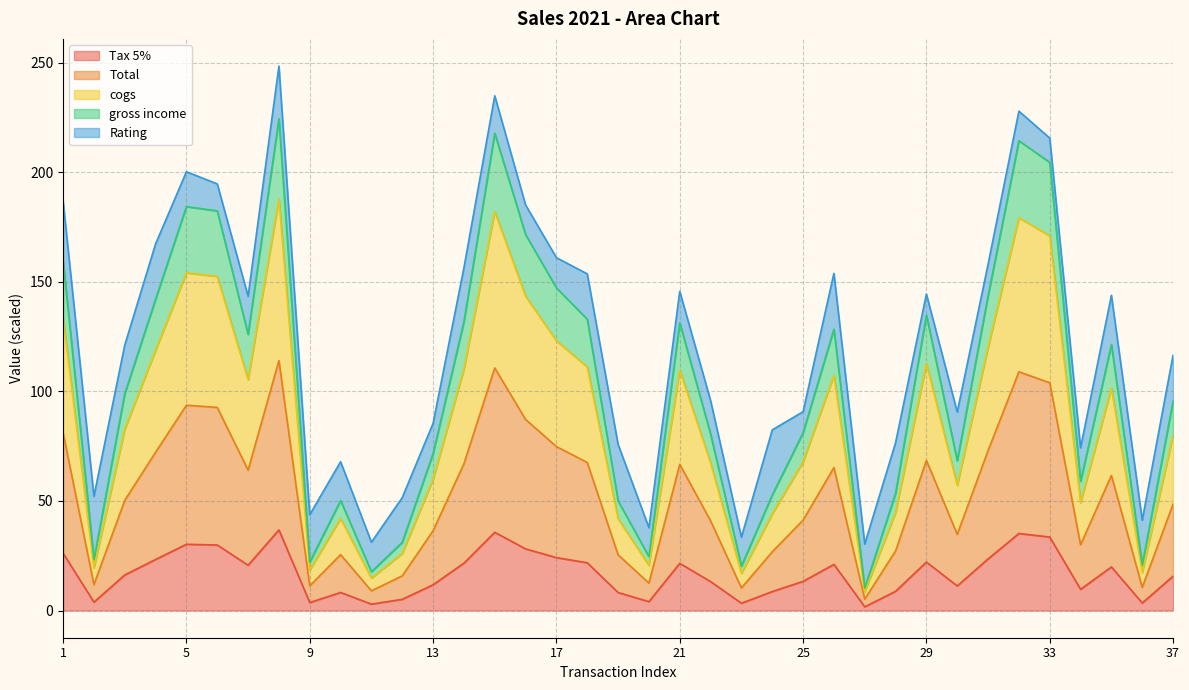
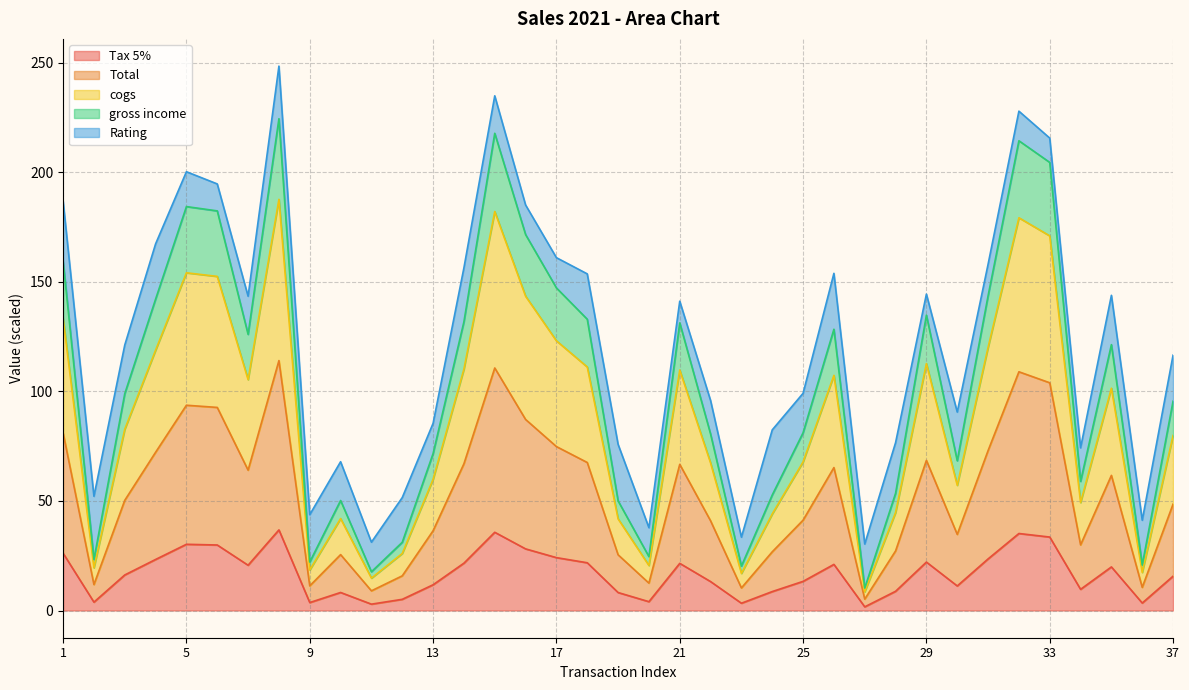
  {
    "gross income": {
      "1": 26,
      "5": 30,
      "9": 4,
      "13": 12,
      "17": 24,
      "21": 22,
      "25": 13,
      "29": 22,
      "33": 34,
      "37": 16
    },
    "Rating": {
      "1": 27,
      "5": 16,
      "9": 22,
      "13": 14,
      "17": 14,
-     "21": 14,
-     "25": 10,
+     "21": 10,
+     "25": 18,
      "29": 10,
      "33": 11,
      "37": 21
    }
  }
